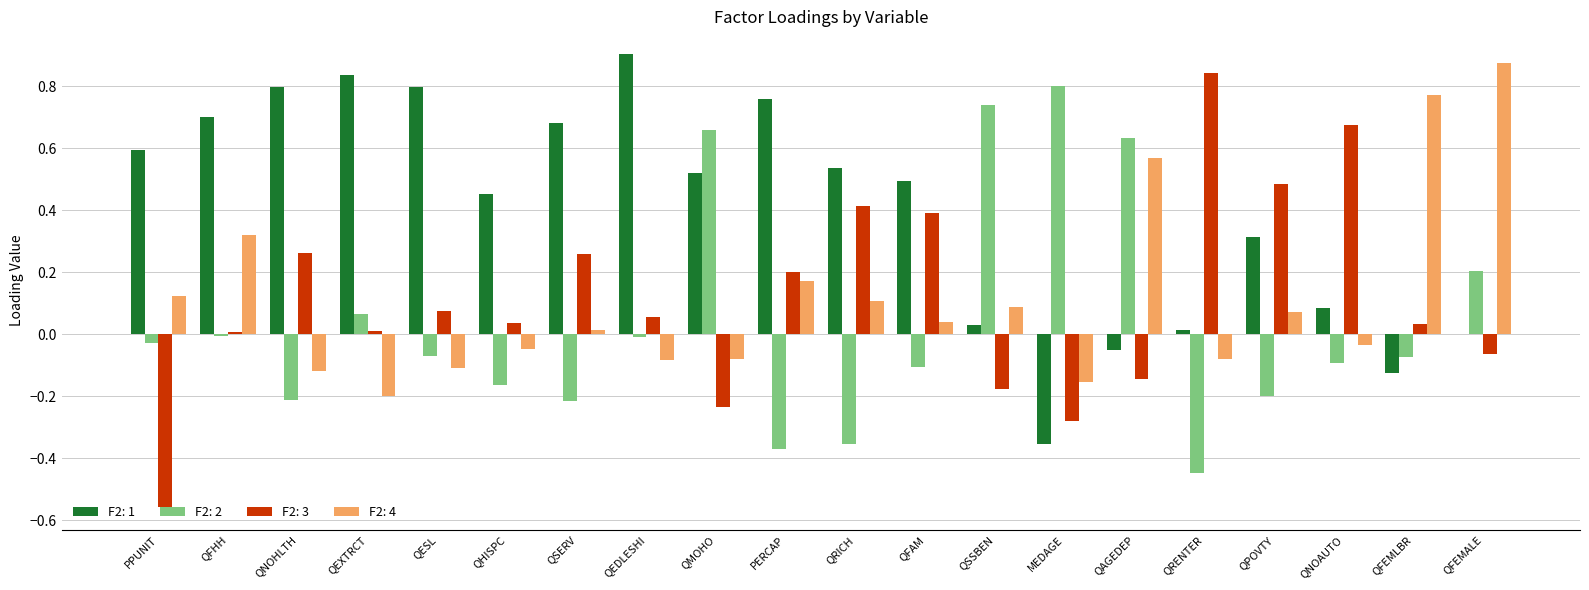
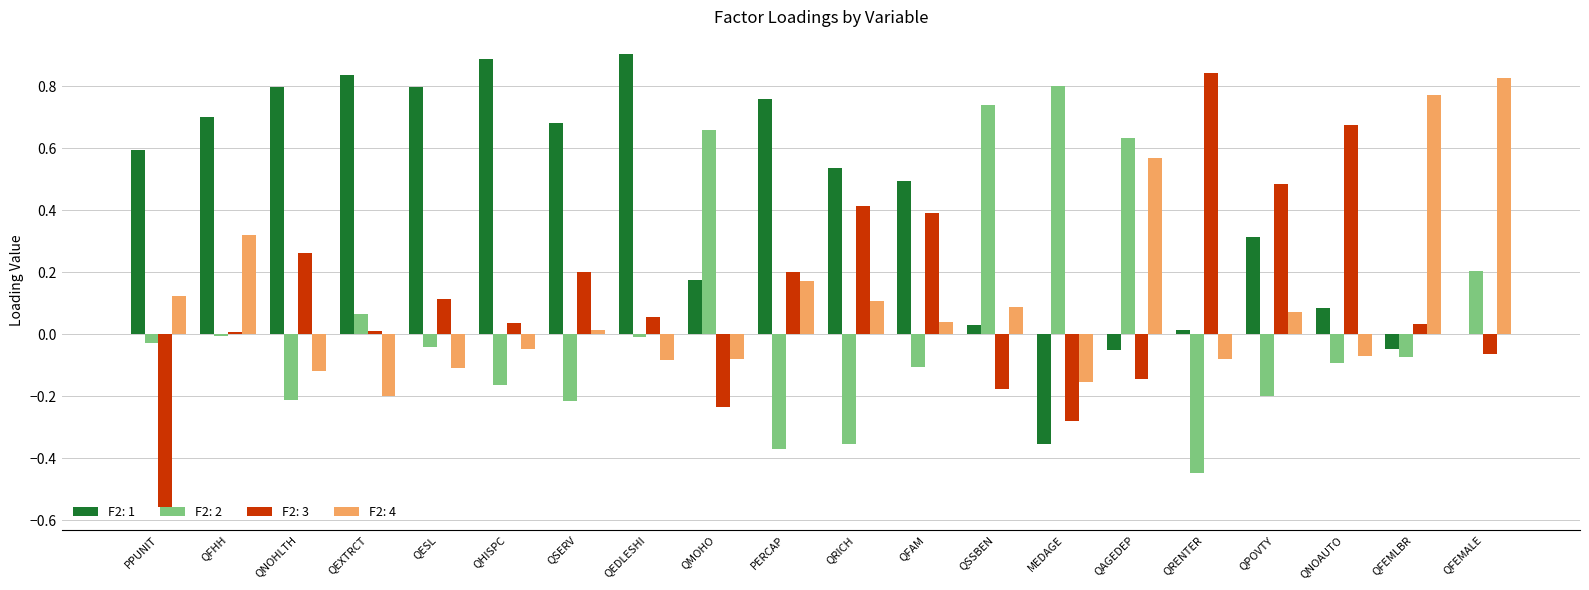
  {
    "F2: 1": {
      "PPUNIT": 0.59,
      "QFHH": 0.70,
      "QNOHLTH": 0.80,
      "QEXTRCT": 0.84,
      "QESL": 0.80,
-     "QHISPC": 0.45,
+     "QHISPC": 0.89,
      "QSERV": 0.68,
      "QEDLESHI": 0.90,
-     "QMOHO": 0.52,
+     "QMOHO": 0.18,
      "PERCAP": 0.76,
      "QRICH": 0.54,
      "QFAM": 0.49,
      "QSSBEN": 0.03,
      "MEDAGE": -0.36,
      "QAGEDEP": -0.05,
      "QRENTER": 0.01,
      "QPOVTY": 0.31,
      "QNOAUTO": 0.08,
-     "QFEMLBR": -0.12
+     "QFEMLBR": -0.05
    },
    "F2: 2": {
      "PPUNIT": -0.03,
      "QNOHLTH": -0.21,
      "QEXTRCT": 0.07,
-     "QESL": -0.07,
+     "QESL": -0.04,
      "QHISPC": -0.17,
      "QSERV": -0.22,
      "QEDLESHI": -0.01,
      "QMOHO": 0.66,
      "PERCAP": -0.37,
      "QRICH": -0.36,
      "QFAM": -0.11,
      "QSSBEN": 0.74,
      "MEDAGE": 0.80,
      "QAGEDEP": 0.63,
      "QRENTER": -0.45,
      "QPOVTY": -0.20,
      "QNOAUTO": -0.09,
      "QFEMLBR": -0.07,
      "QFEMALE": 0.20
    },
    "F2: 3": {
      "PPUNIT": -0.56,
      "QNOHLTH": 0.26,
      "QEXTRCT": 0.01,
-     "QESL": 0.07,
+     "QESL": 0.11,
      "QHISPC": 0.04,
-     "QSERV": 0.26,
+     "QSERV": 0.20,
      "QEDLESHI": 0.06,
      "QMOHO": -0.23,
      "PERCAP": 0.20,
      "QRICH": 0.41,
      "QFAM": 0.39,
      "QSSBEN": -0.18,
      "MEDAGE": -0.28,
      "QAGEDEP": -0.14,
      "QRENTER": 0.84,
      "QPOVTY": 0.49,
      "QNOAUTO": 0.67,
      "QFEMLBR": 0.03,
      "QFEMALE": -0.06
    },
    "F2: 4": {
      "PPUNIT": 0.12,
      "QFHH": 0.32,
      "QNOHLTH": -0.12,
      "QEXTRCT": -0.20,
      "QESL": -0.11,
      "QHISPC": -0.05,
      "QSERV": 0.01,
      "QEDLESHI": -0.08,
      "QMOHO": -0.08,
      "PERCAP": 0.17,
      "QRICH": 0.11,
      "QFAM": 0.04,
      "QSSBEN": 0.09,
      "MEDAGE": -0.16,
      "QAGEDEP": 0.57,
      "QRENTER": -0.08,
      "QPOVTY": 0.07,
-     "QNOAUTO": -0.03,
+     "QNOAUTO": -0.07,
      "QFEMLBR": 0.77,
-     "QFEMALE": 0.88
+     "QFEMALE": 0.83
    }
  }
